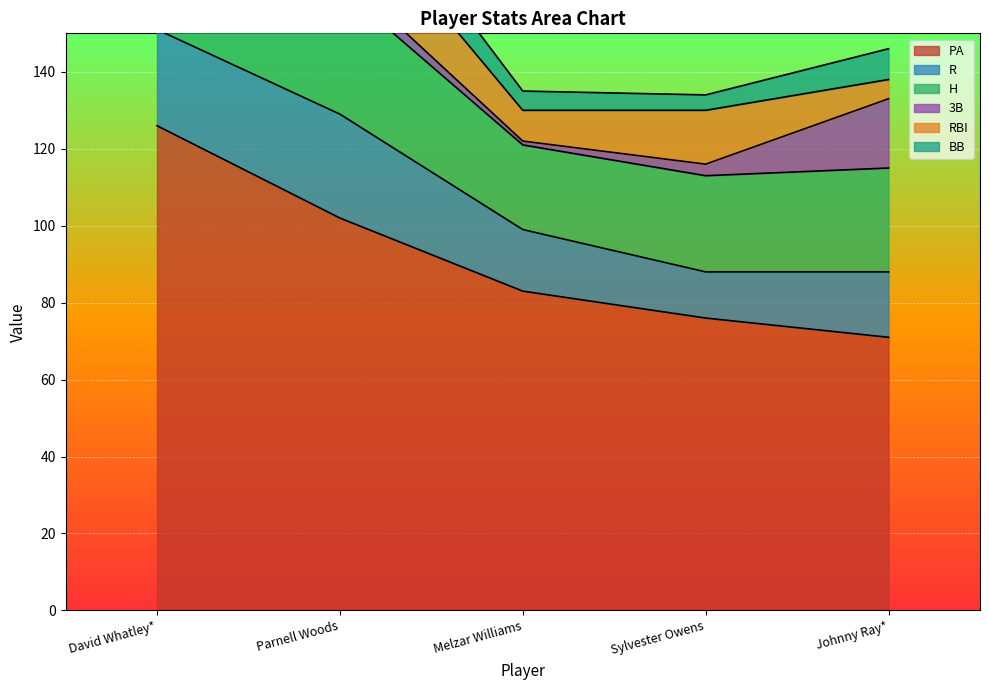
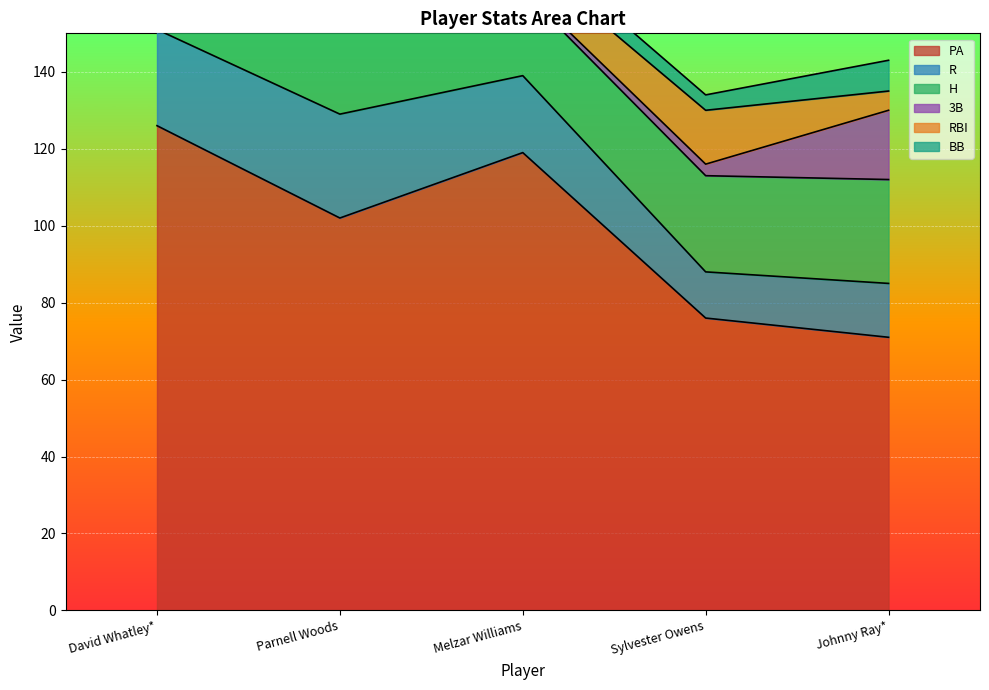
  {
    "PA": {
      "David Whatley*": 126,
      "Parnell Woods": 102,
-     "Melzar Williams": 83,
+     "Melzar Williams": 119,
      "Sylvester Owens": 76,
      "Johnny Ray*": 71
    },
    "R": {
      "Parnell Woods": 27,
-     "Melzar Williams": 16,
+     "Melzar Williams": 20,
      "Sylvester Owens": 12,
-     "Johnny Ray*": 17
+     "Johnny Ray*": 14
    },
    "3B": {
      "Sylvester Owens": 3,
      "Johnny Ray*": 18
    },
    "RBI": {
      "Sylvester Owens": 14,
      "Johnny Ray*": 5
    }
  }
